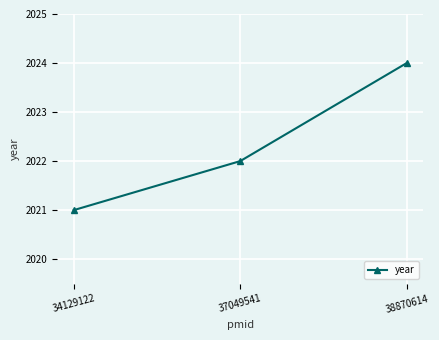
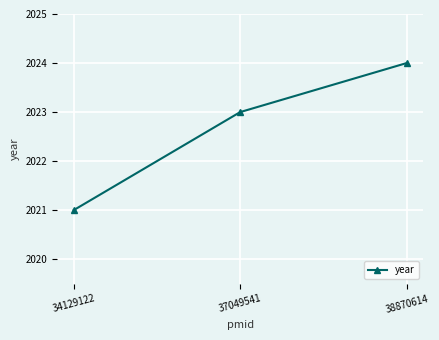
  {
    "34129122": 2021,
-   "37049541": 2022,
+   "37049541": 2023,
    "38870614": 2024
  }
